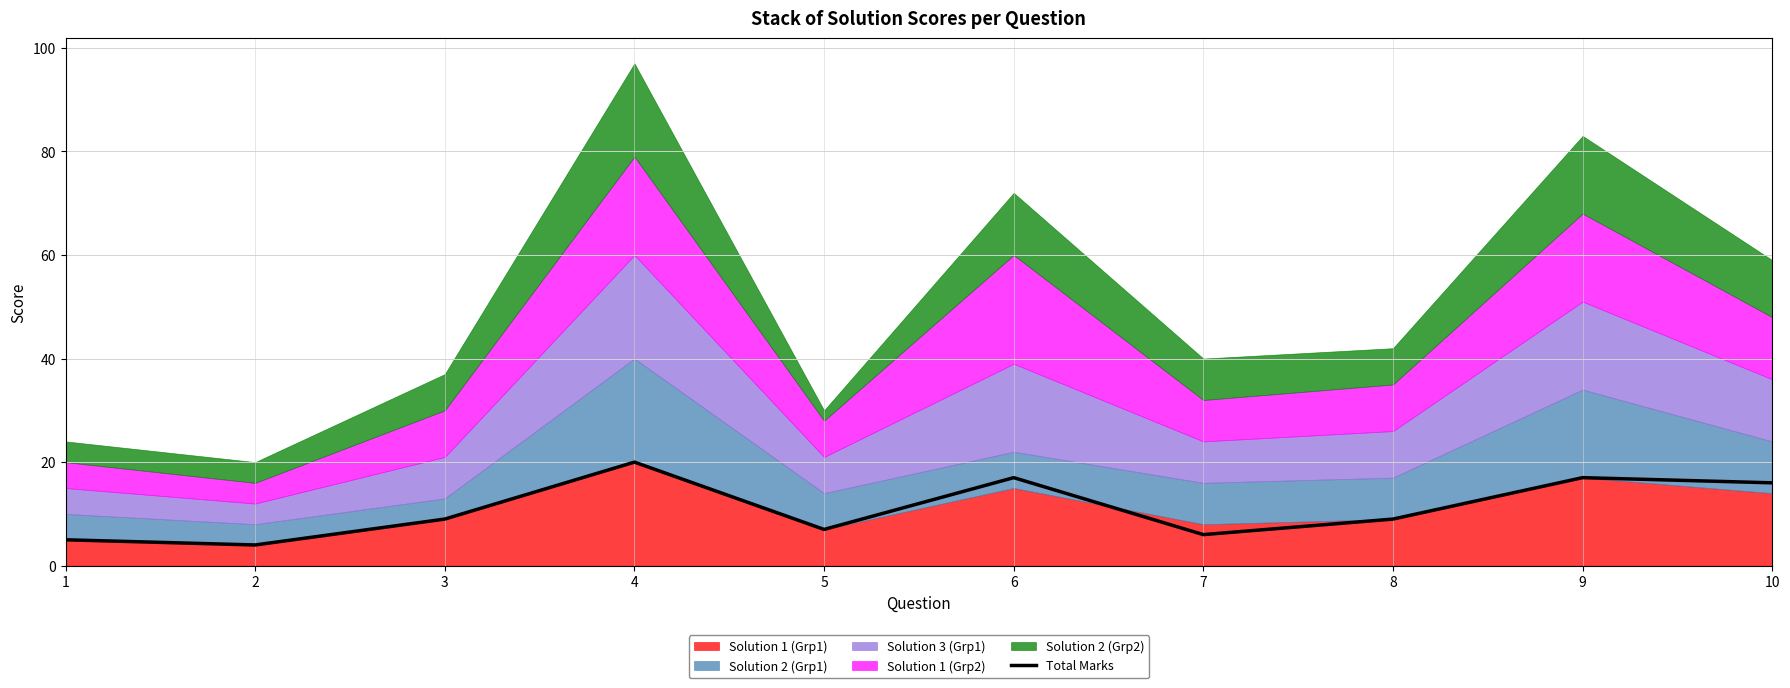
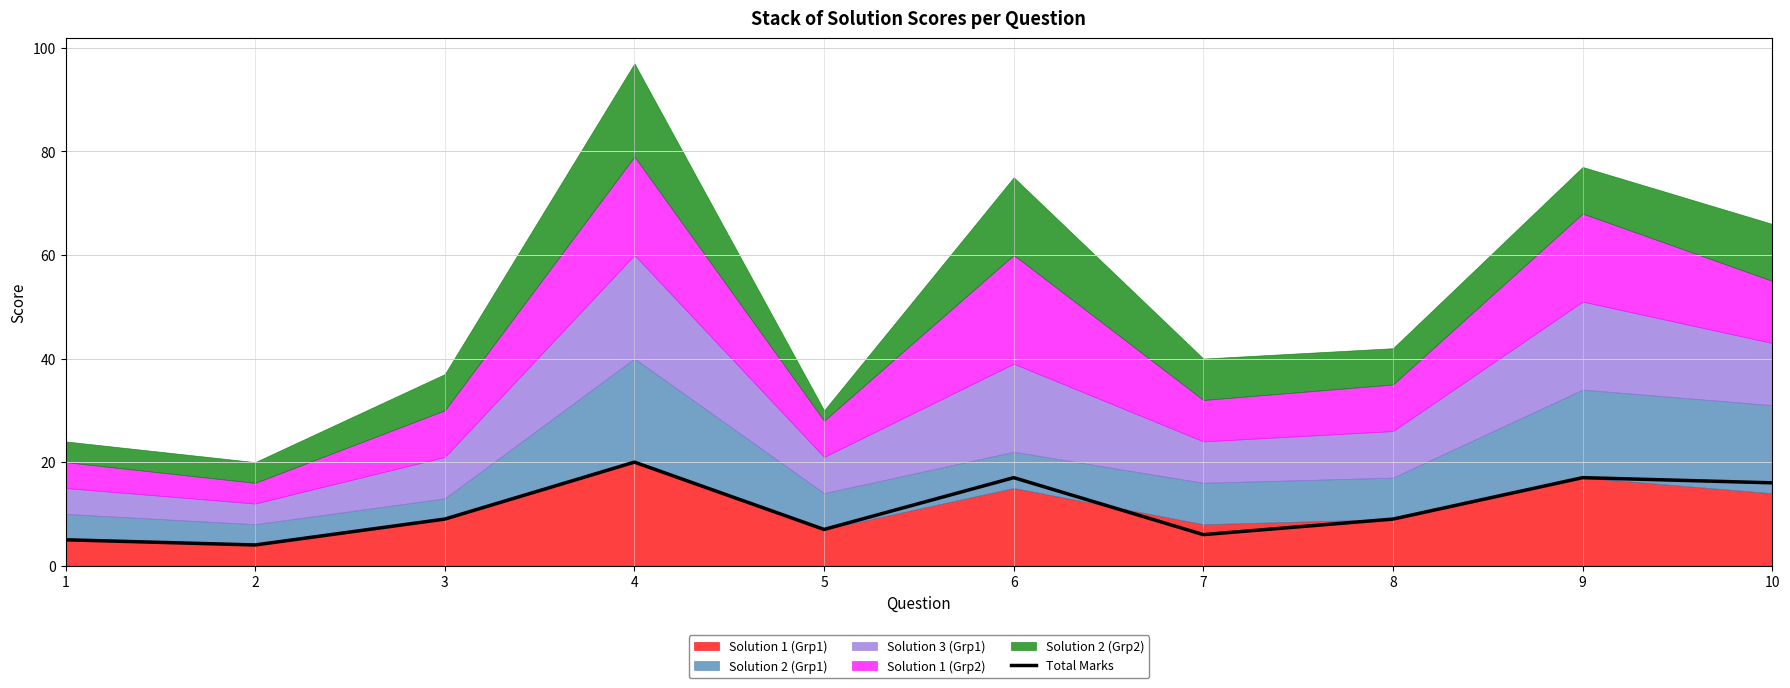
  {
    "Total Marks": {
      "6": 17,
      "7": 6,
      "10": 16
    },
    "Solution 1 (Grp1)": {
      "6": 15,
      "7": 8,
      "10": 14
    },
    "Solution 2 (Grp1)": {
      "1": 5,
      "2": 4,
      "3": 4,
      "4": 20,
      "5": 7,
      "6": 7,
      "7": 8,
      "8": 8,
      "9": 17,
-     "10": 10
+     "10": 17
    },
    "Solution 3 (Grp1)": {
      "1": 5,
      "2": 4,
      "3": 8,
      "4": 20,
      "5": 7,
      "6": 17,
      "7": 8,
      "8": 9,
      "9": 17,
      "10": 12
    },
    "Solution 1 (Grp2)": {
      "1": 5,
      "2": 4,
      "3": 9,
      "4": 19,
      "5": 7,
      "6": 21,
      "7": 8,
      "8": 9,
      "9": 17,
      "10": 12
    },
    "Solution 2 (Grp2)": {
      "1": 4,
      "2": 4,
      "3": 7,
      "4": 18,
      "5": 2,
-     "6": 12,
+     "6": 15,
      "7": 8,
      "8": 7,
-     "9": 15,
+     "9": 9,
      "10": 11
    }
  }
